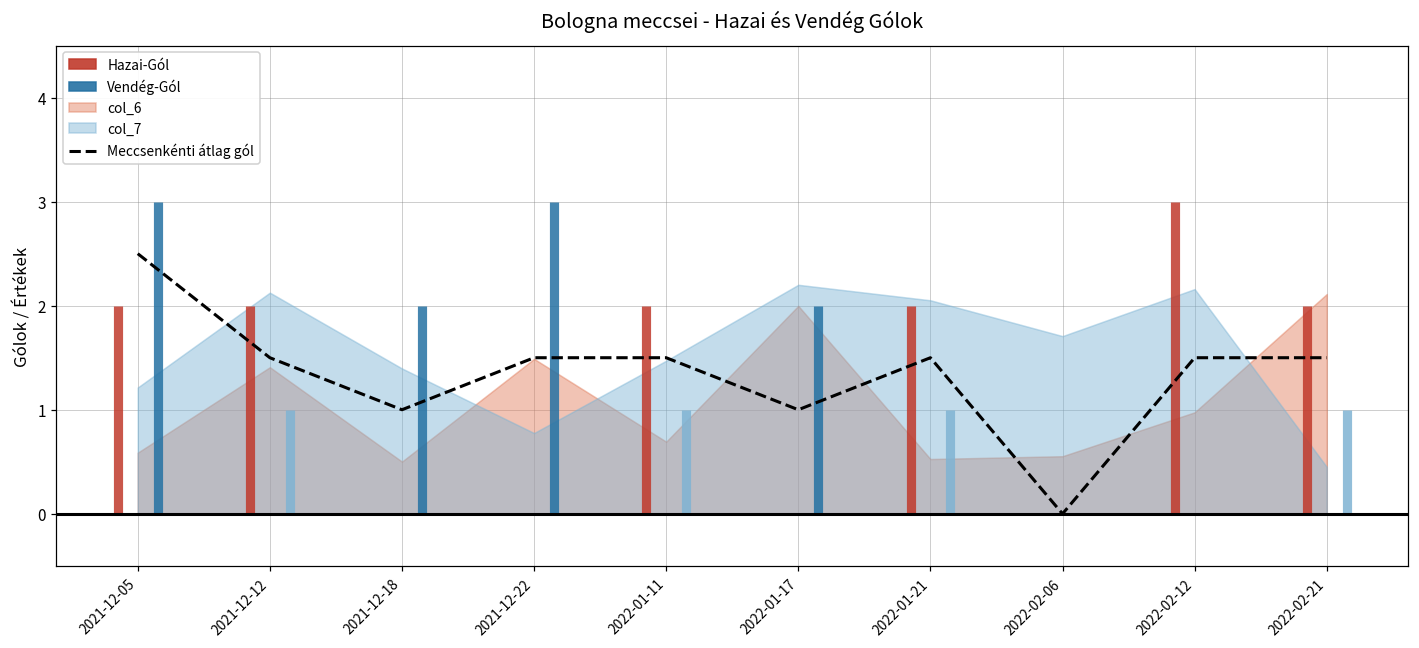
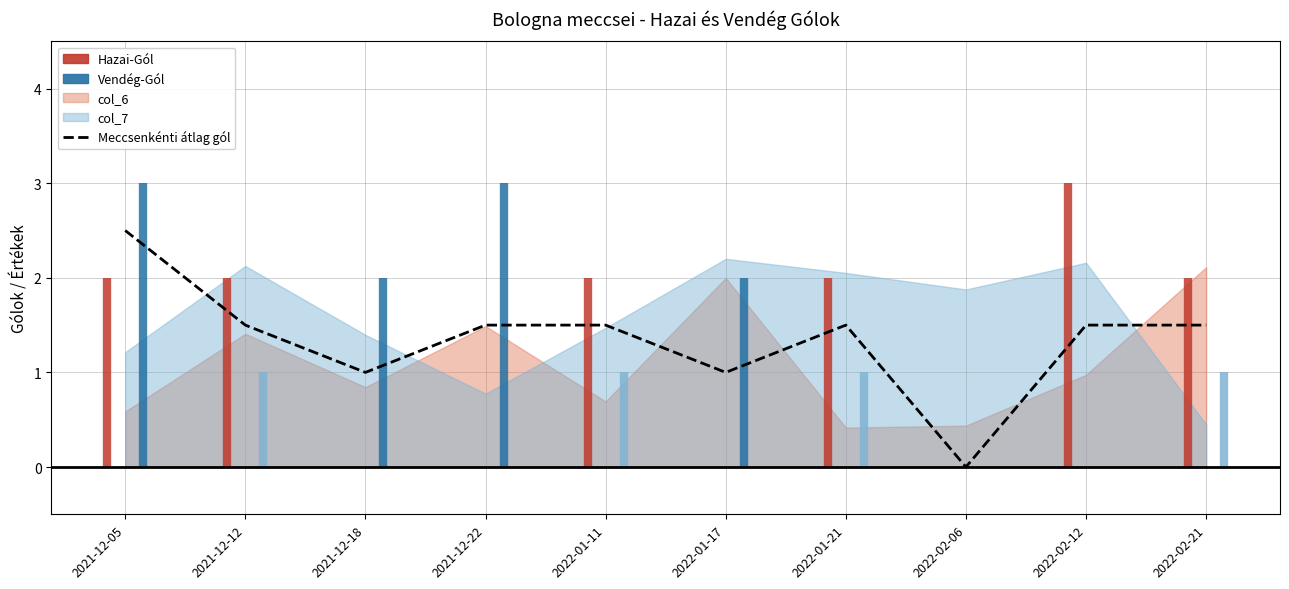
  {
    "Meccsenkénti átlag gól": {
      "2021-12-05": 2.5,
      "2021-12-12": 1.5,
      "2021-12-18": 1.0,
      "2022-01-11": 1.5,
      "2022-01-17": 1.0,
      "2022-01-21": 1.5,
      "2022-02-06": 0.0,
      "2022-02-12": 1.5,
      "2022-02-21": 1.5
    },
    "col_6": {
      "2021-12-05": 0.6,
      "2021-12-12": 1.4,
-     "2021-12-18": 0.5,
+     "2021-12-18": 0.8,
      "2022-01-11": 0.7,
      "2022-01-17": 2.0,
-     "2022-01-21": 0.5,
-     "2022-02-06": 0.6,
+     "2022-01-21": 0.4,
+     "2022-02-06": 0.4,
      "2022-02-12": 1.0,
      "2022-02-21": 2.1
    },
    "col_7": {
      "2021-12-05": 1.2,
      "2021-12-12": 2.1,
      "2021-12-18": 1.4,
      "2021-12-22": 0.8,
      "2022-01-11": 1.5,
      "2022-01-17": 2.2,
      "2022-01-21": 2.1,
-     "2022-02-06": 1.7,
+     "2022-02-06": 1.9,
      "2022-02-12": 2.2,
      "2022-02-21": 0.5
    }
  }
